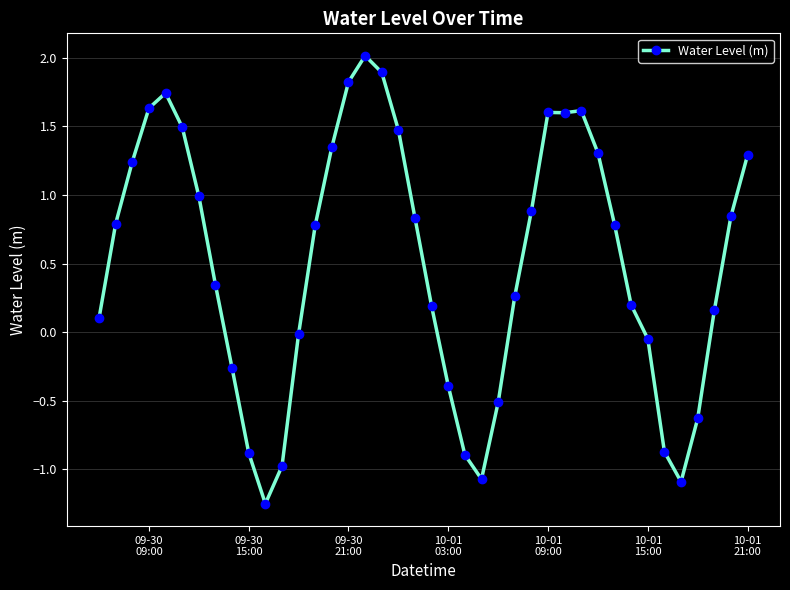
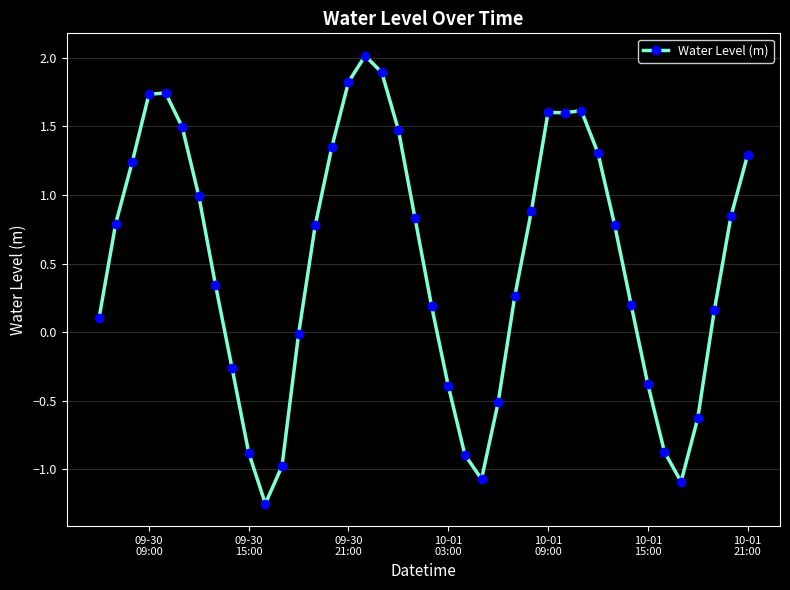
  {
-   "09-30 09:00": 1.63,
+   "09-30 09:00": 1.74,
    "09-30 15:00": -0.88,
    "09-30 21:00": 1.82,
    "10-01 03:00": -0.39,
    "10-01 09:00": 1.60,
-   "10-01 15:00": -0.05,
+   "10-01 15:00": -0.38,
    "10-01 21:00": 1.29
  }
